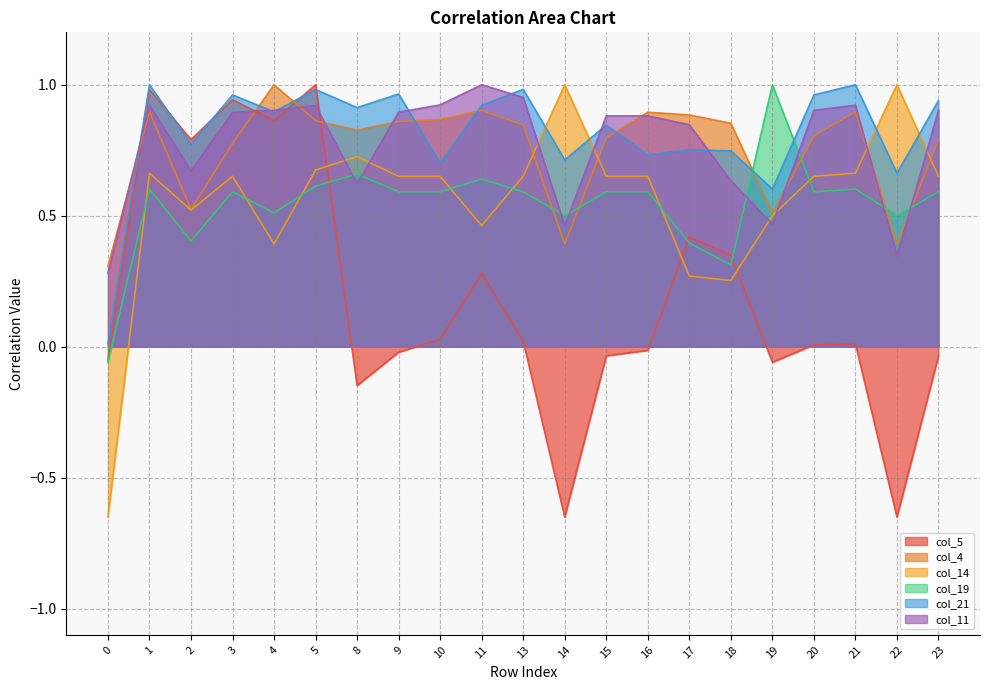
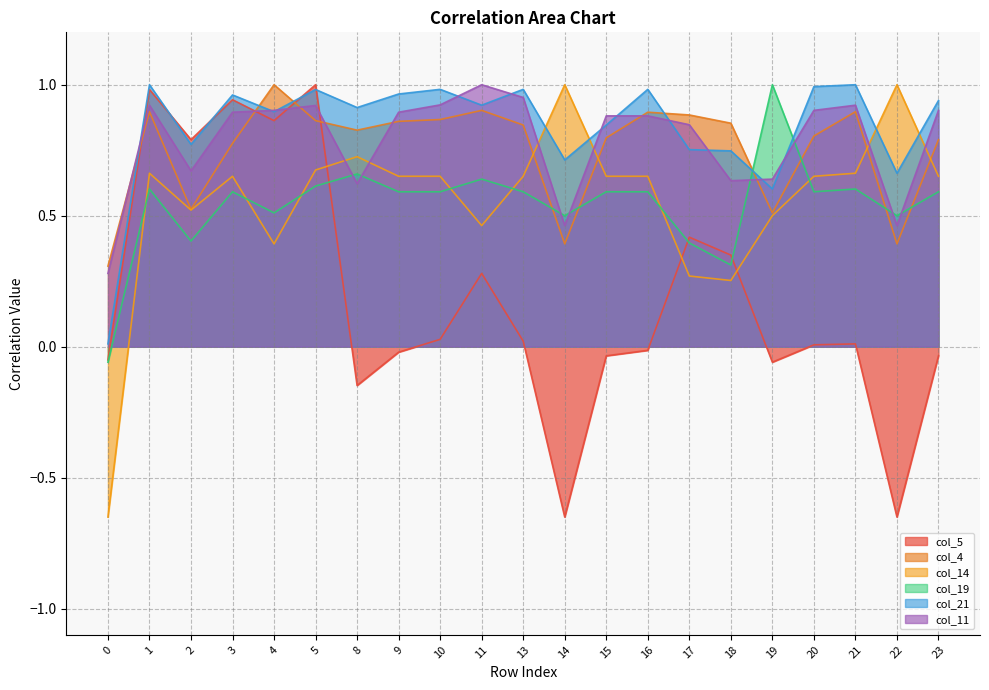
  {
    "col_21": {
      "0": 0.01,
      "1": 1.00,
      "2": 0.77,
      "3": 0.96,
      "5": 0.98,
      "8": 0.91,
      "9": 0.96,
-     "10": 0.70,
+     "10": 0.98,
      "11": 0.92,
      "13": 0.98,
      "14": 0.71,
      "15": 0.85,
-     "16": 0.73,
+     "16": 0.98,
      "17": 0.75,
      "18": 0.75,
      "19": 0.60,
-     "20": 0.96,
+     "20": 0.99,
      "21": 1.00,
      "22": 0.66,
      "23": 0.94
    },
    "col_11": {
      "0": 0.28,
      "1": 0.92,
      "2": 0.67,
      "3": 0.90,
      "5": 0.92,
      "8": 0.62,
      "9": 0.90,
      "10": 0.92,
      "11": 1.00,
      "13": 0.95,
      "14": 0.46,
      "15": 0.88,
      "16": 0.88,
      "17": 0.85,
      "18": 0.63,
-     "19": 0.47,
+     "19": 0.64,
      "20": 0.90,
      "21": 0.92,
-     "22": 0.35,
+     "22": 0.46,
      "23": 0.90
    }
  }
